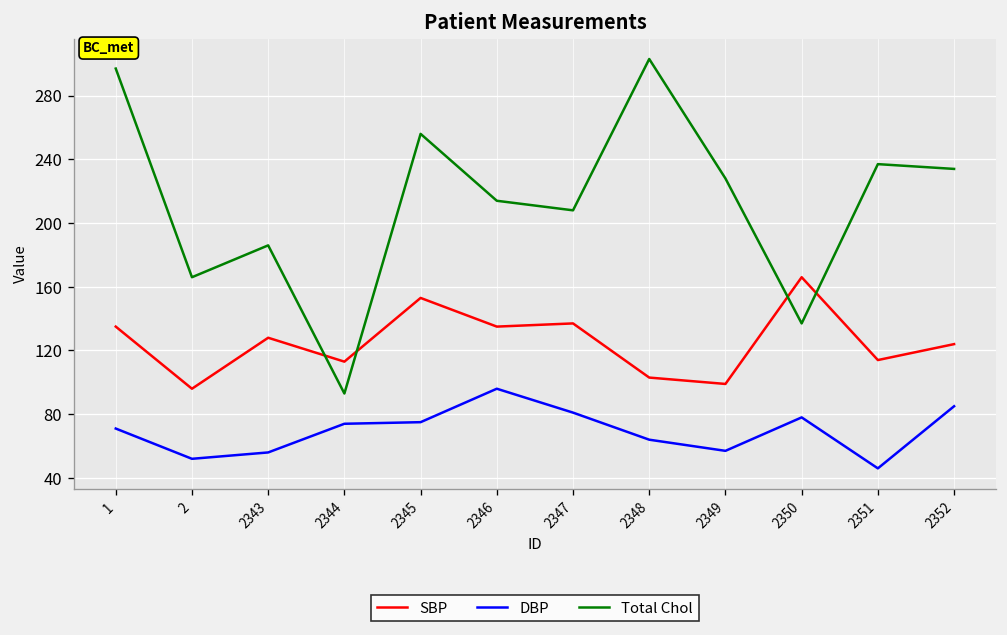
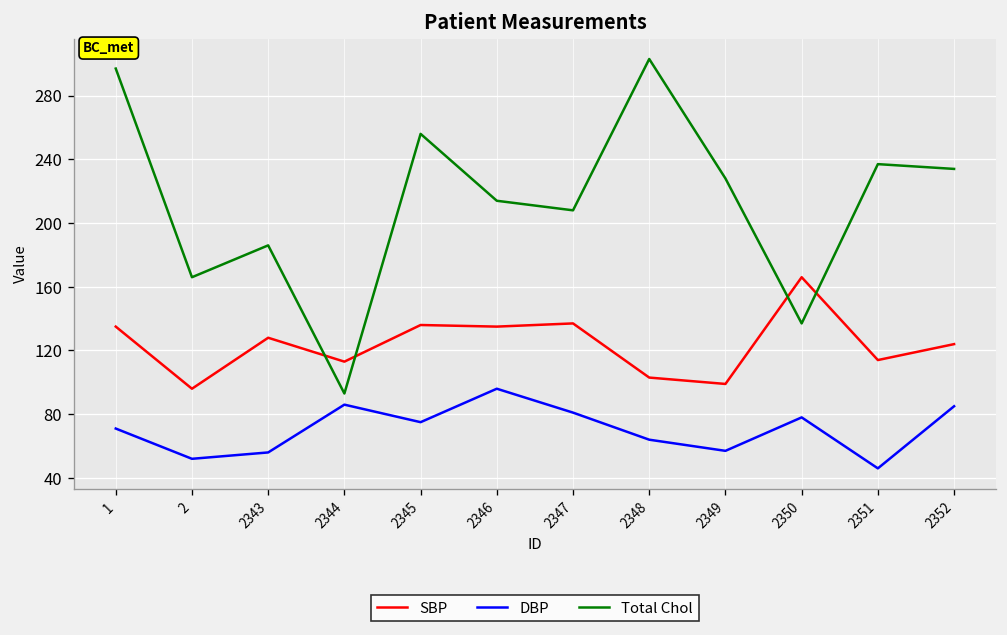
  {
    "SBP": {
      "1": 135,
      "2": 96,
      "2343": 128,
      "2344": 113,
-     "2345": 153,
+     "2345": 136,
      "2346": 135,
      "2347": 137,
      "2348": 103,
      "2349": 99,
      "2350": 166,
      "2351": 114,
      "2352": 124
    },
    "DBP": {
      "1": 71,
      "2": 52,
      "2343": 56,
-     "2344": 74,
+     "2344": 86,
      "2345": 75,
      "2346": 96,
      "2347": 81,
      "2348": 64,
      "2349": 57,
      "2350": 78,
      "2351": 46,
      "2352": 85
    },
    "Total Chol": {
      "1": 297,
      "2": 166,
      "2343": 186,
      "2344": 93,
      "2345": 256,
      "2346": 214,
      "2347": 208,
      "2348": 303,
      "2349": 228,
      "2350": 137,
      "2351": 237,
      "2352": 234
    }
  }
